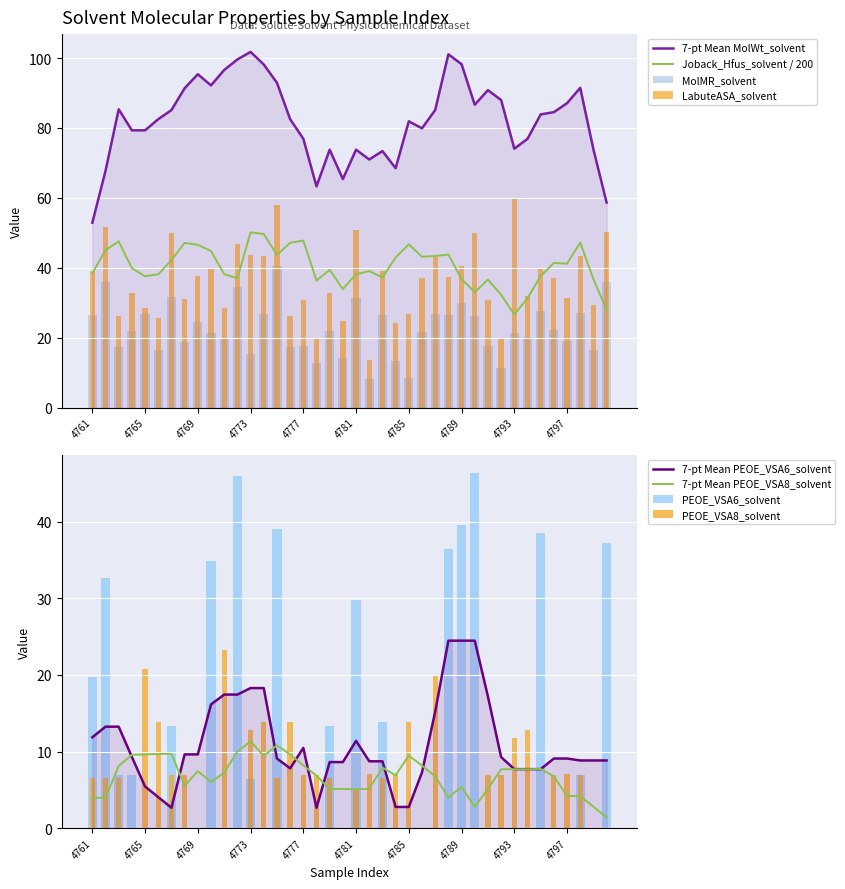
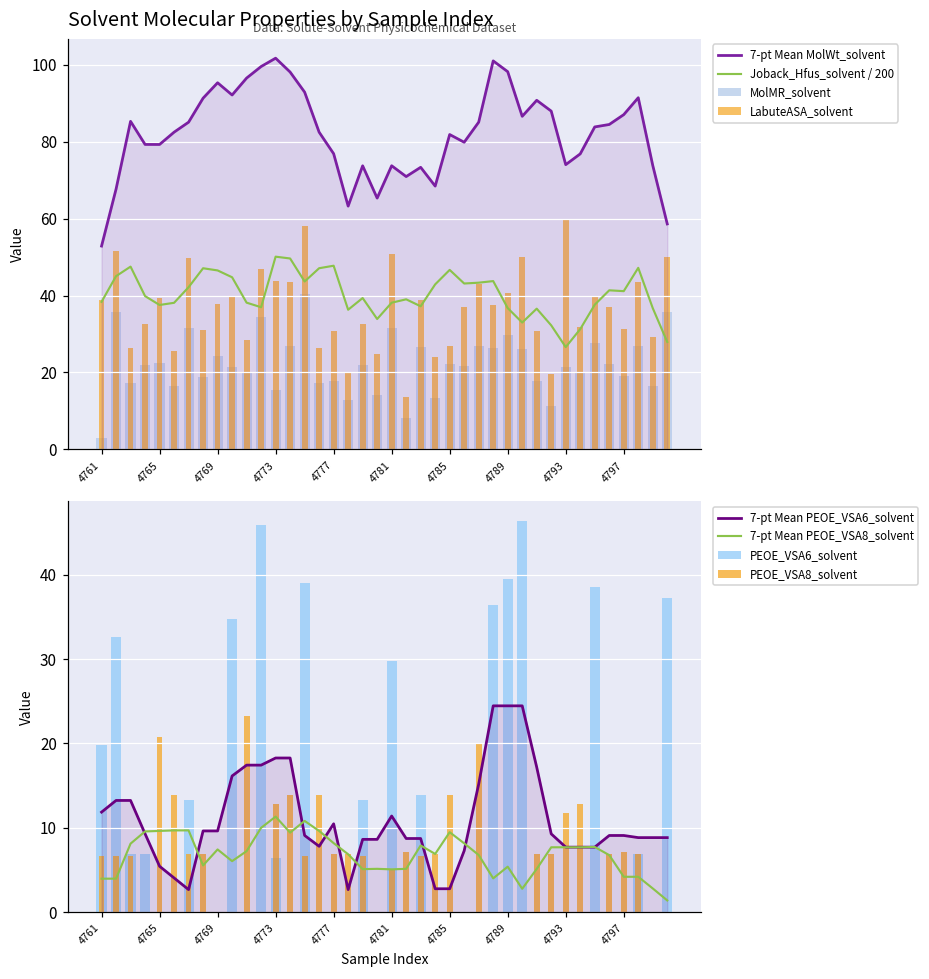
  {
    "Solvent Molecular Properties by Sample Index": {
      "MolMR_solvent": {
-       "4761": 27,
-       "4765": 27,
-       "4785": 9
+       "4761": 3,
+       "4765": 22,
+       "4785": 22
      },
      "7-pt Mean MolWt_solvent": {
        "4761": 53,
        "4765": 79,
        "4769": 95,
        "4773": 102,
        "4777": 77,
        "4781": 74,
        "4785": 82,
        "4789": 98,
        "4793": 74,
        "4797": 87
      },
      "Joback_Hfus_solvent / 200": {
        "4761": 38,
        "4765": 38,
        "4769": 47,
        "4773": 50,
        "4777": 48,
        "4781": 38,
        "4785": 47,
        "4789": 37,
        "4793": 27,
        "4797": 41
      },
      "LabuteASA_solvent": {
        "4761": 39,
-       "4765": 29,
+       "4765": 39,
        "4769": 38,
        "4773": 44,
        "4777": 31,
        "4781": 51,
        "4785": 27,
        "4789": 41,
        "4793": 60,
        "4797": 31
      }
    }
  }
